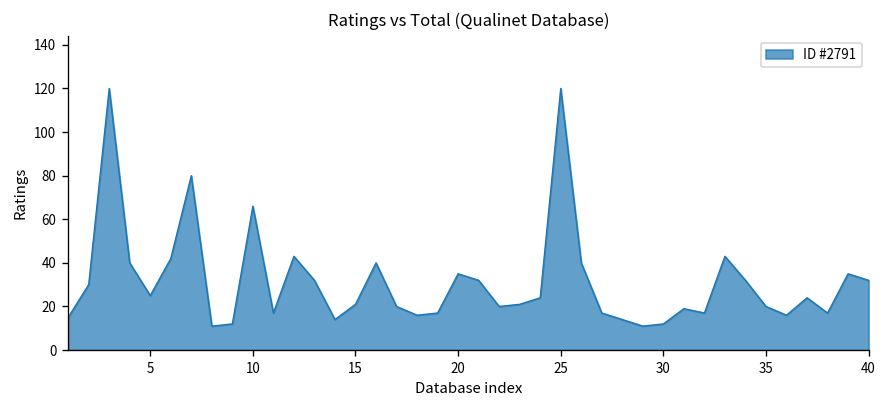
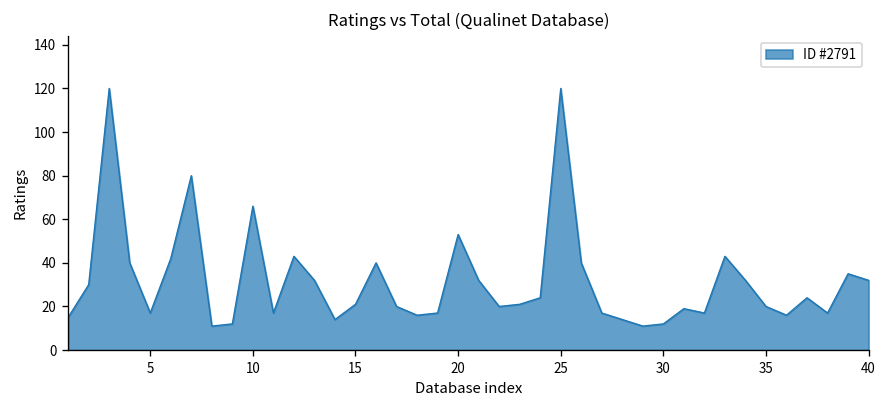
  {
-   "5": 25,
+   "5": 17,
    "10": 66,
    "15": 21,
-   "20": 35,
+   "20": 53,
    "25": 120,
    "30": 12,
    "35": 20,
    "40": 32
  }
